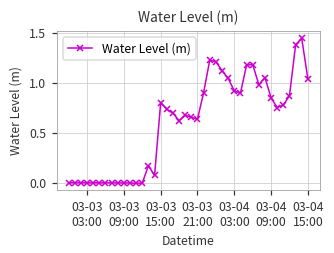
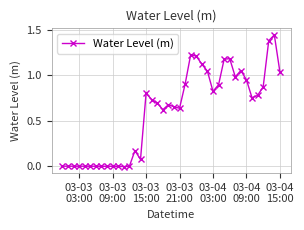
  {
    "03-03 03:00": 0.0,
    "03-03 09:00": 0.0,
    "03-03 15:00": 0.8,
    "03-03 21:00": 0.6,
-   "03-04 03:00": 0.9,
-   "03-04 09:00": 0.8,
+   "03-04 03:00": 0.8,
+   "03-04 09:00": 0.9,
    "03-04 15:00": 1.0
  }
